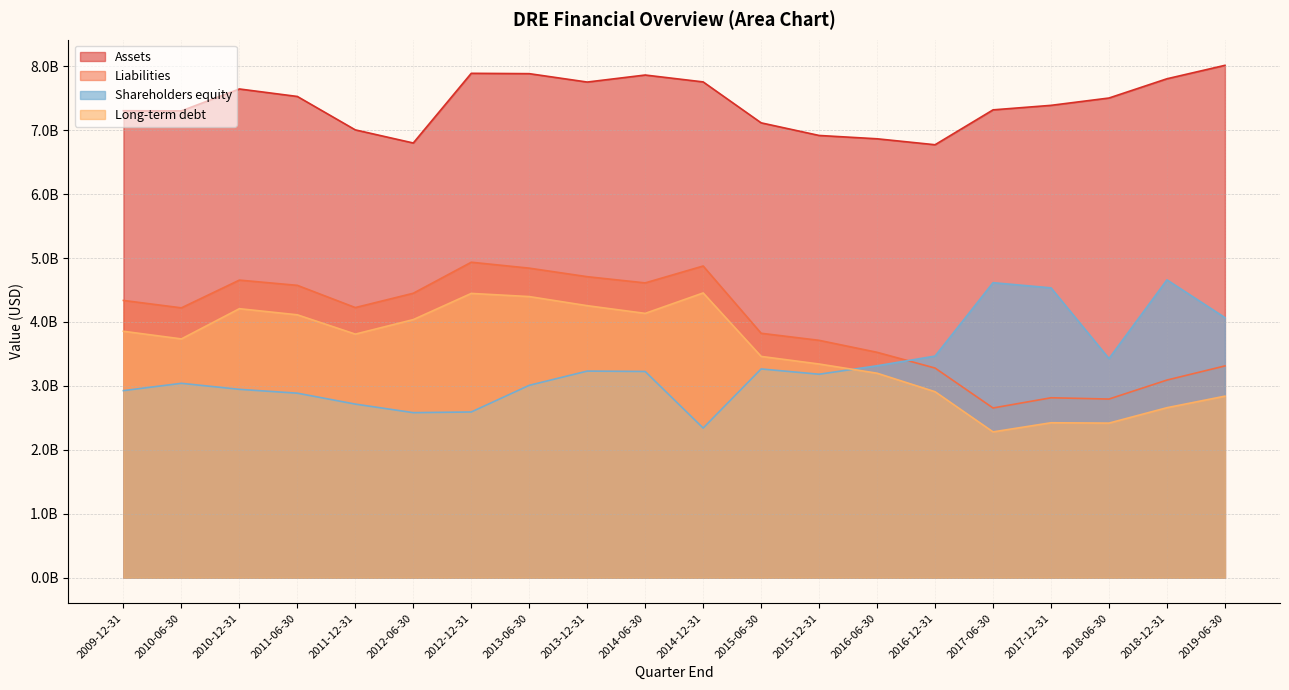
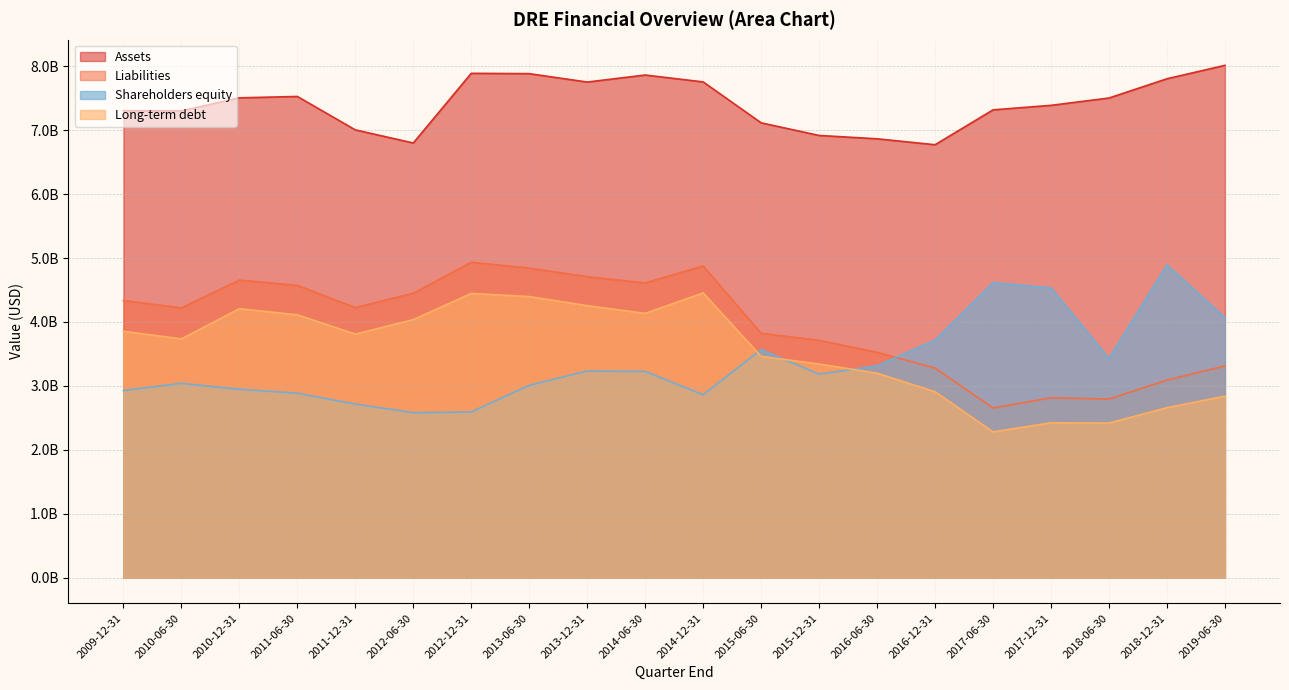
  {
    "Assets": {
-     "2010-12-31": 7600000000,
+     "2010-12-31": 7500000000,
      "2011-06-30": 7500000000,
      "2011-12-31": 7000000000,
      "2012-06-30": 6800000000,
      "2012-12-31": 7900000000,
      "2013-06-30": 7900000000,
      "2013-12-31": 7800000000,
      "2014-06-30": 7900000000,
      "2014-12-31": 7800000000,
      "2015-06-30": 7100000000,
      "2015-12-31": 6900000000,
      "2016-06-30": 6900000000,
      "2016-12-31": 6800000000,
      "2017-06-30": 7300000000,
      "2017-12-31": 7400000000,
      "2018-06-30": 7500000000,
      "2018-12-31": 7800000000,
      "2019-06-30": 8000000000
    },
    "Shareholders equity": {
      "2009-12-31": 2900000000,
      "2010-06-30": 3000000000,
      "2010-12-31": 2900000000,
      "2011-06-30": 2900000000,
      "2011-12-31": 2700000000,
      "2012-06-30": 2600000000,
      "2012-12-31": 2600000000,
      "2013-06-30": 3000000000,
      "2013-12-31": 3200000000,
      "2014-06-30": 3200000000,
-     "2014-12-31": 2300000000,
-     "2015-06-30": 3300000000,
+     "2014-12-31": 2900000000,
+     "2015-06-30": 3600000000,
      "2015-12-31": 3200000000,
      "2016-06-30": 3300000000,
-     "2016-12-31": 3500000000,
+     "2016-12-31": 3700000000,
      "2017-06-30": 4600000000,
      "2017-12-31": 4500000000,
      "2018-06-30": 3400000000,
-     "2018-12-31": 4700000000,
+     "2018-12-31": 4900000000,
      "2019-06-30": 4100000000
    }
  }
